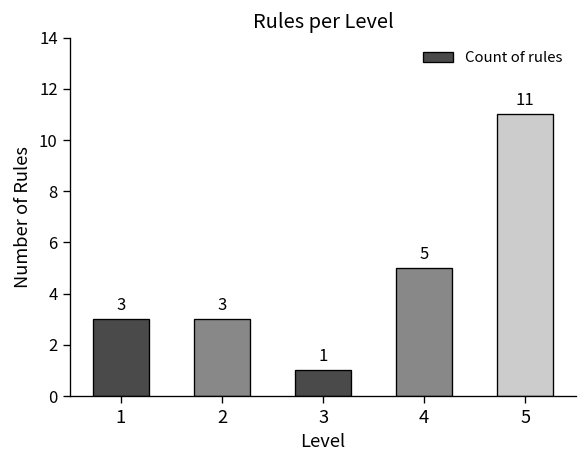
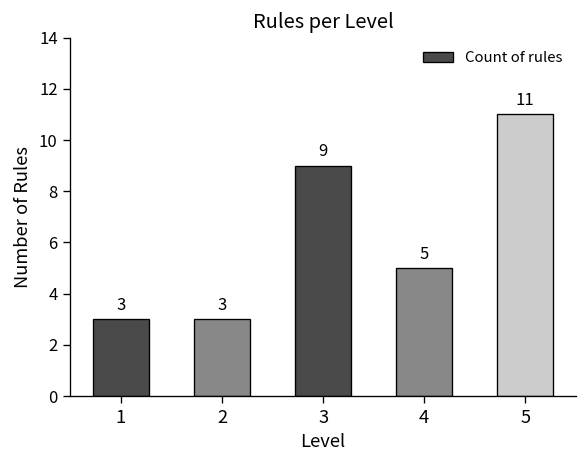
  {
    "1": 3,
    "2": 3,
-   "3": 1,
+   "3": 9,
    "4": 5,
    "5": 11
  }
